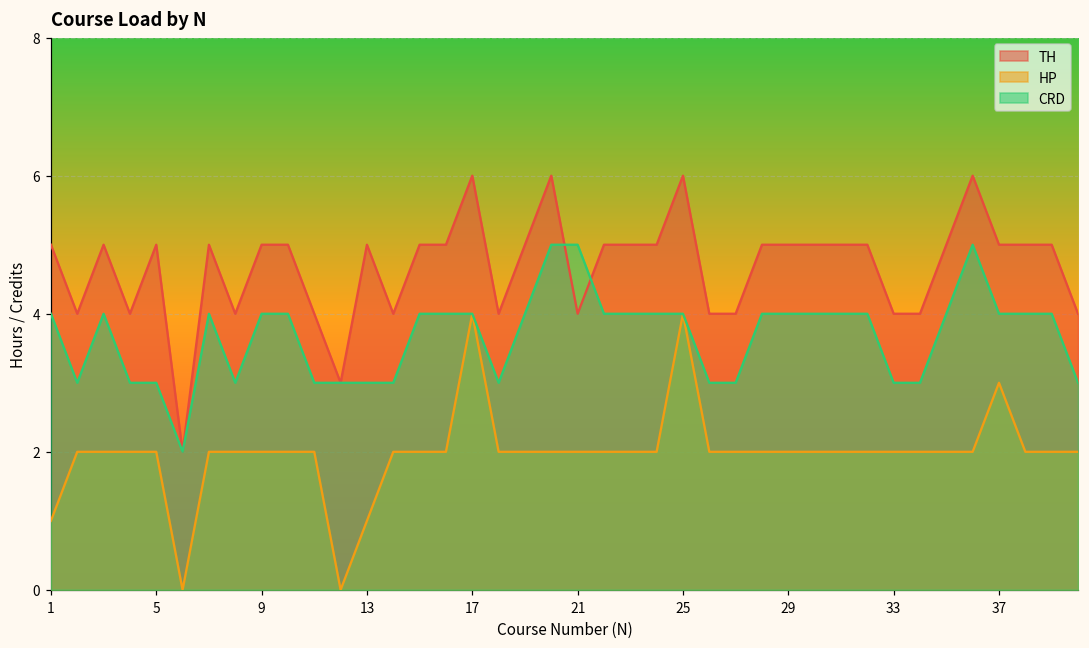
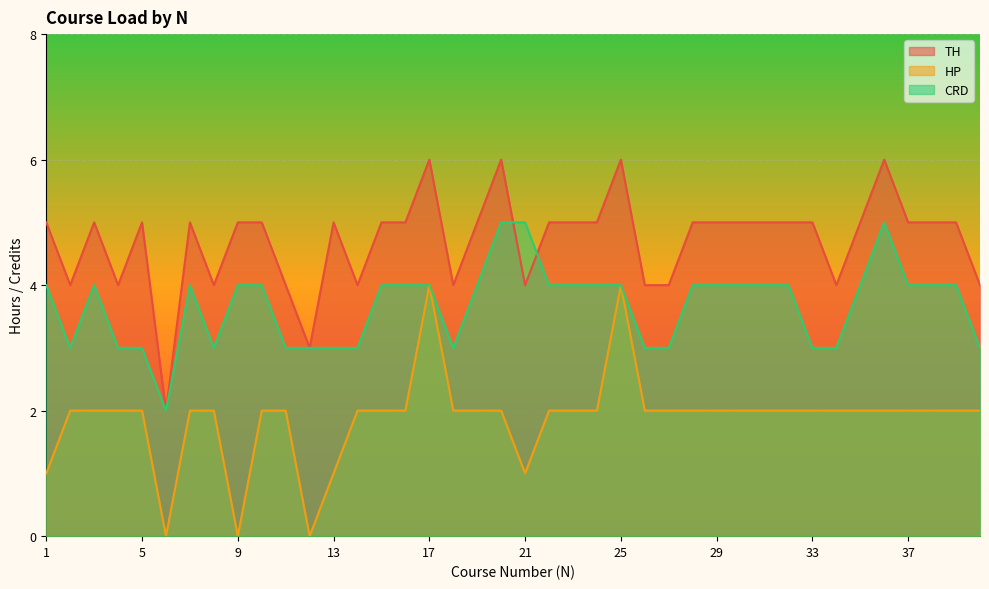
  {
    "TH": {
      "1": 5,
      "5": 5,
      "9": 5,
      "13": 5,
      "17": 6,
      "21": 4,
      "25": 6,
      "29": 5,
-     "33": 4,
+     "33": 5,
      "37": 5
    },
    "HP": {
      "1": 1,
      "5": 2,
-     "9": 2,
+     "9": 0,
      "13": 1,
-     "21": 2,
+     "21": 1,
      "29": 2,
      "33": 2,
-     "37": 3
+     "37": 2
    },
    "CRD": {
      "1": 4,
      "5": 3,
      "9": 4,
      "13": 3,
      "21": 5,
      "29": 4,
      "33": 3,
      "37": 4
    }
  }
